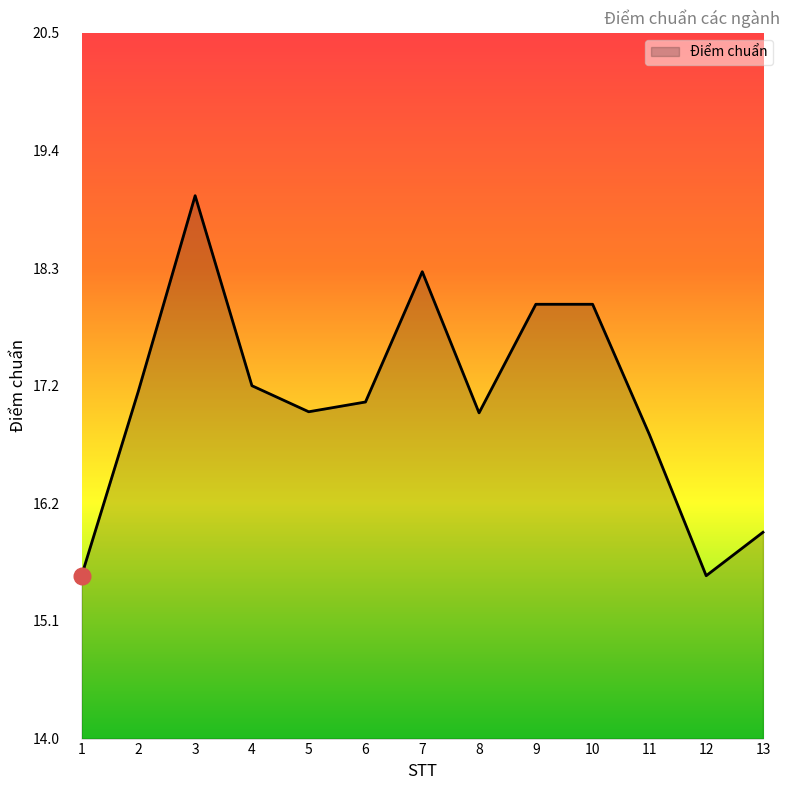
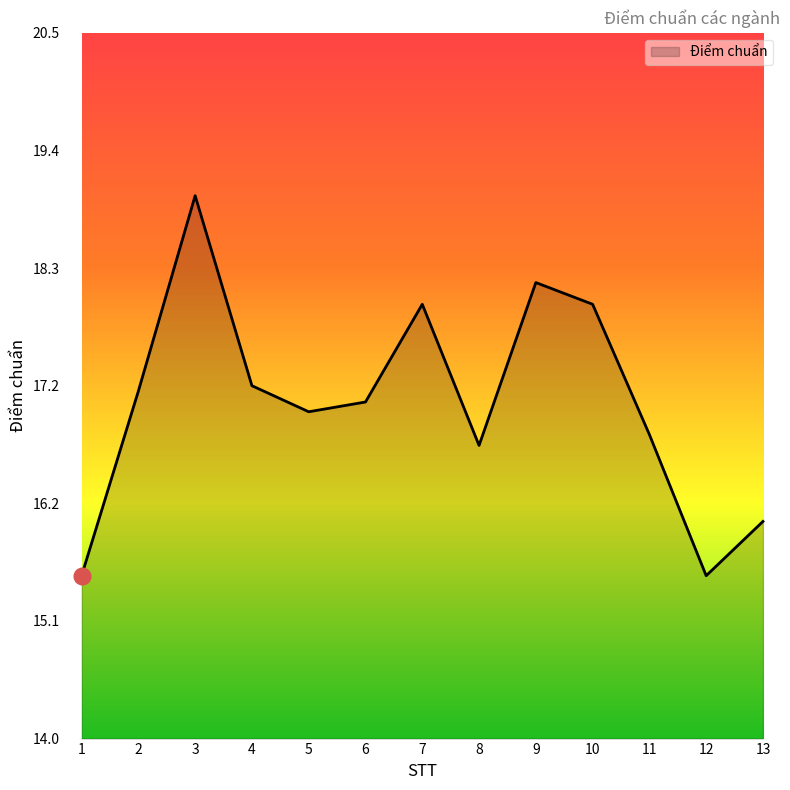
  {
    "Điểm chuẩn": {
      "2": 17.2,
      "3": 19.0,
      "4": 17.25,
      "5": 17.0,
      "6": 17.1,
-     "7": 18.3,
-     "8": 17.0,
-     "9": 18.0,
+     "7": 18.0,
+     "8": 16.7,
+     "9": 18.2,
      "10": 18.0,
      "11": 16.8,
      "12": 15.5,
-     "13": 15.9
+     "13": 16.0
    }
  }
